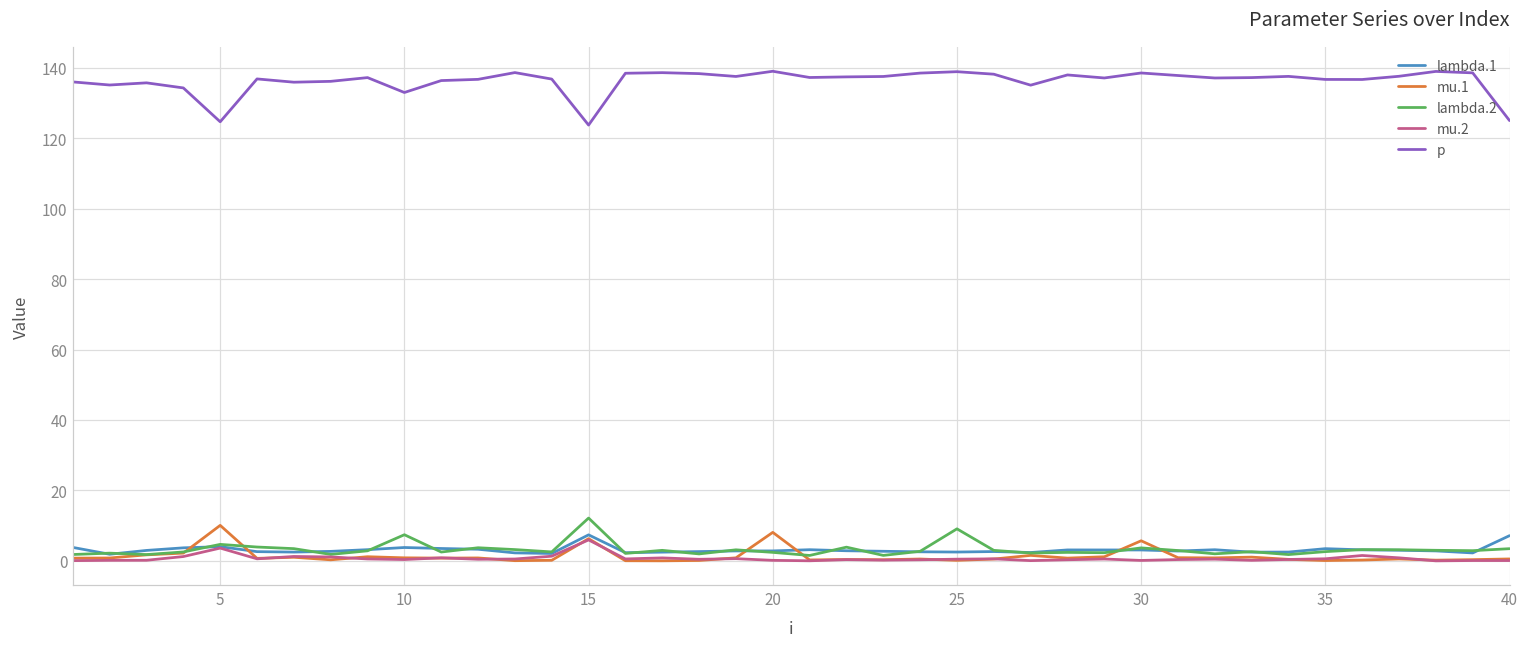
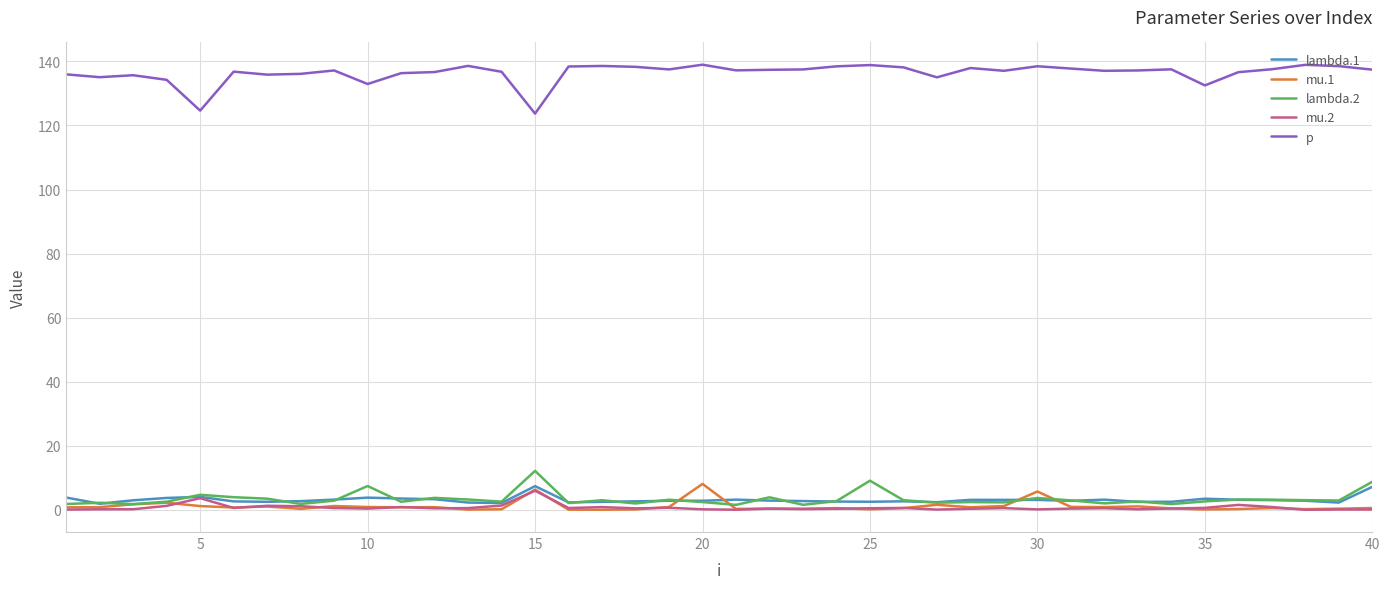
  {
    "lambda.1": {
      "10": 4,
      "15": 7,
      "25": 3,
      "35": 3,
      "40": 7
    },
    "mu.1": {
-     "5": 10,
+     "5": 1,
      "20": 8,
      "30": 6
    },
    "lambda.2": {
      "10": 7,
      "15": 12,
      "25": 9,
      "35": 3,
-     "40": 3
+     "40": 9
    },
    "mu.2": {
      "20": 0,
      "30": 0
    },
    "p": {
      "5": 125,
      "10": 133,
      "15": 124,
      "20": 139,
      "25": 139,
      "30": 139,
-     "35": 137,
-     "40": 125
+     "35": 133,
+     "40": 137
    }
  }
